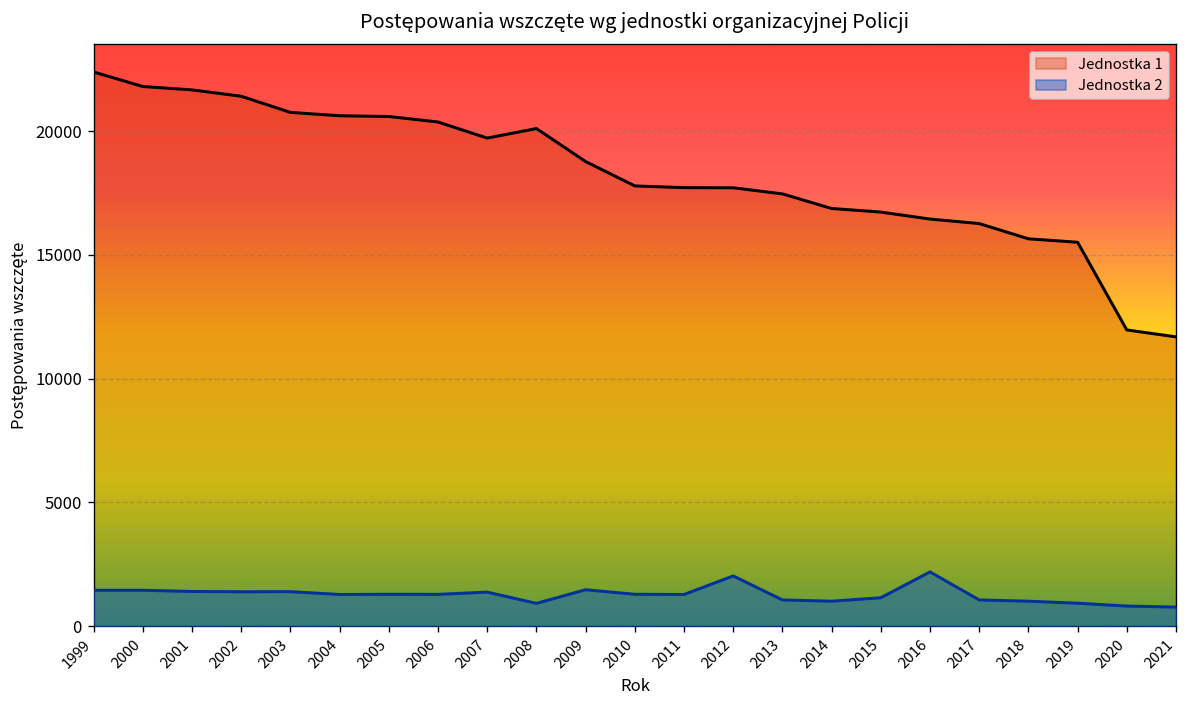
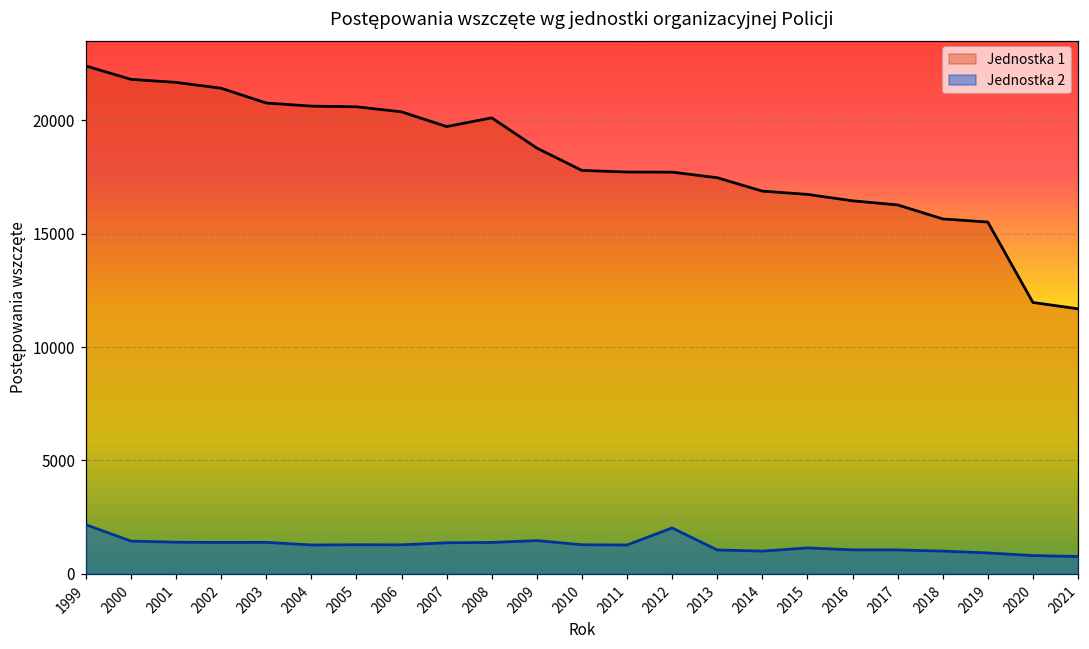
  {
    "Jednostka 1": {
      "1999": 22400,
      "2000": 21800,
      "2001": 21700,
      "2002": 21400,
      "2003": 20800,
      "2004": 20600,
      "2005": 20600,
      "2006": 20400,
      "2007": 19700,
      "2008": 20100,
      "2009": 18800,
      "2010": 17800,
      "2011": 17700,
      "2012": 17700,
      "2013": 17500,
      "2014": 16900,
      "2015": 16700,
      "2016": 16400,
      "2017": 16300,
      "2018": 15600,
      "2019": 15500,
      "2020": 12000,
      "2021": 11700
    },
    "Jednostka 2": {
-     "1999": 1400,
+     "1999": 2200,
      "2000": 1400,
      "2001": 1400,
      "2002": 1400,
      "2003": 1400,
      "2004": 1300,
      "2005": 1300,
      "2006": 1300,
      "2007": 1400,
-     "2008": 900,
+     "2008": 1400,
      "2009": 1500,
      "2010": 1300,
      "2011": 1300,
      "2012": 2000,
      "2013": 1100,
      "2014": 1000,
      "2015": 1100,
-     "2016": 2200,
+     "2016": 1100,
      "2017": 1100,
      "2018": 1000,
      "2019": 900,
      "2020": 800,
      "2021": 800
    }
  }
